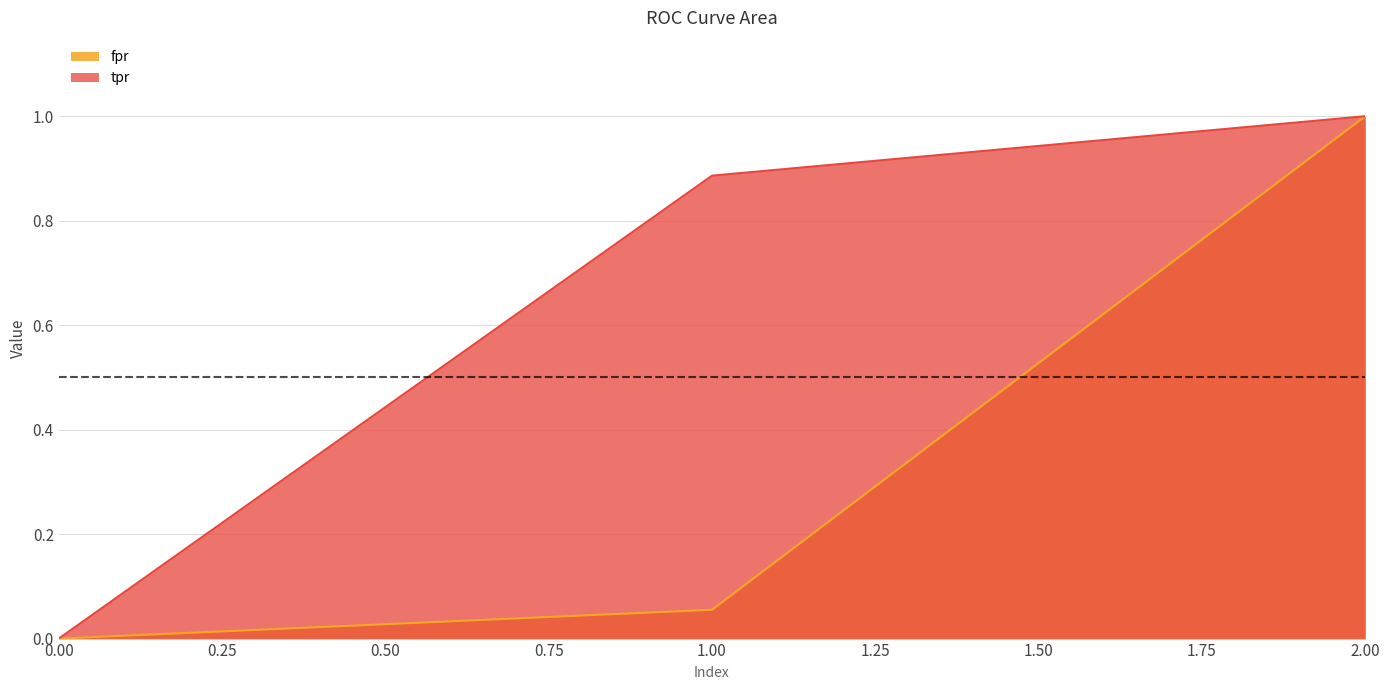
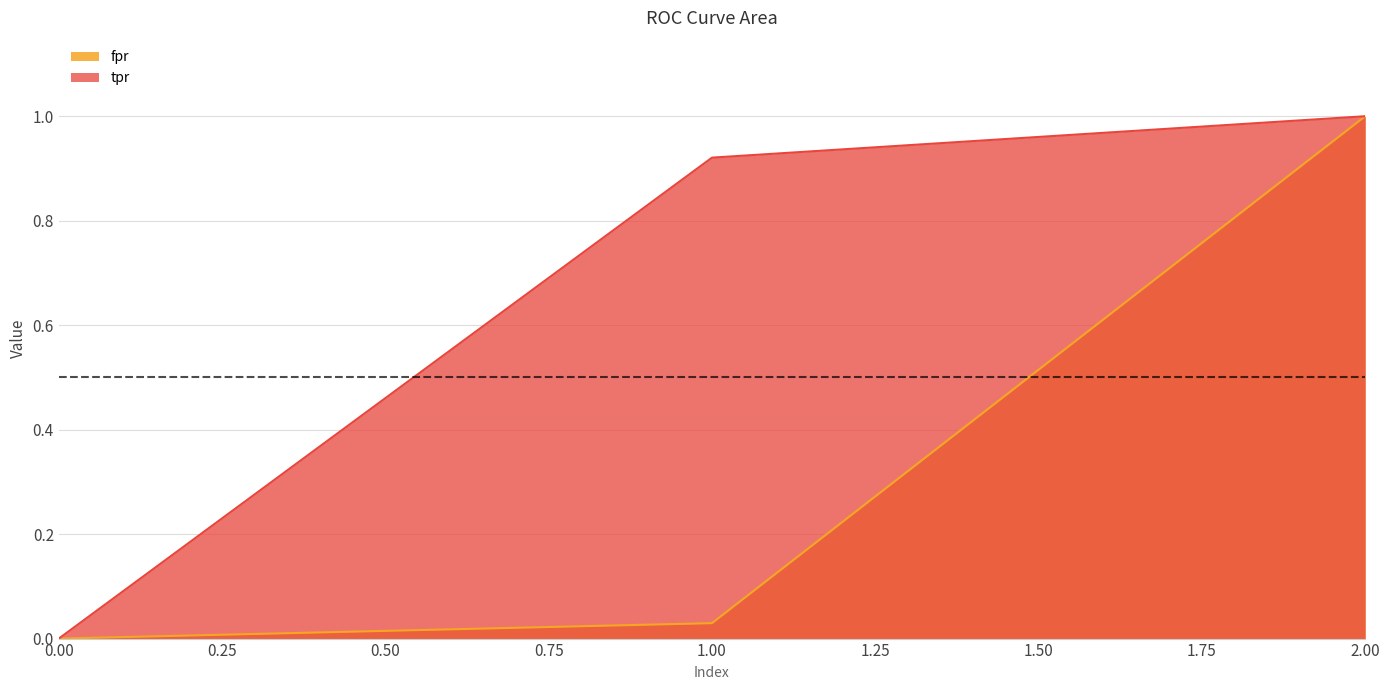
  {
    "fpr": {
-     "1.00": 0.06
+     "1.00": 0.03
    },
    "tpr": {
-     "1.00": 0.89
+     "1.00": 0.92
    }
  }
